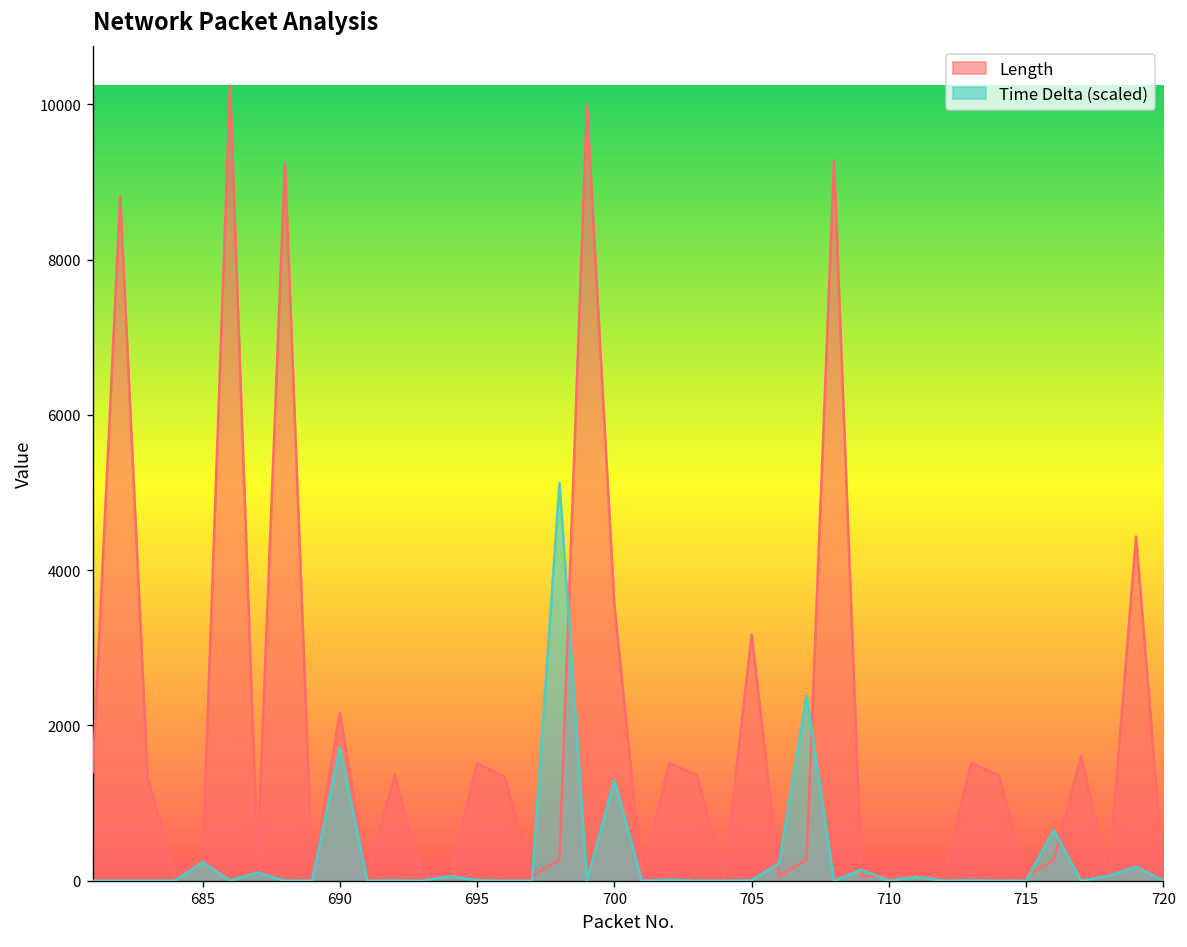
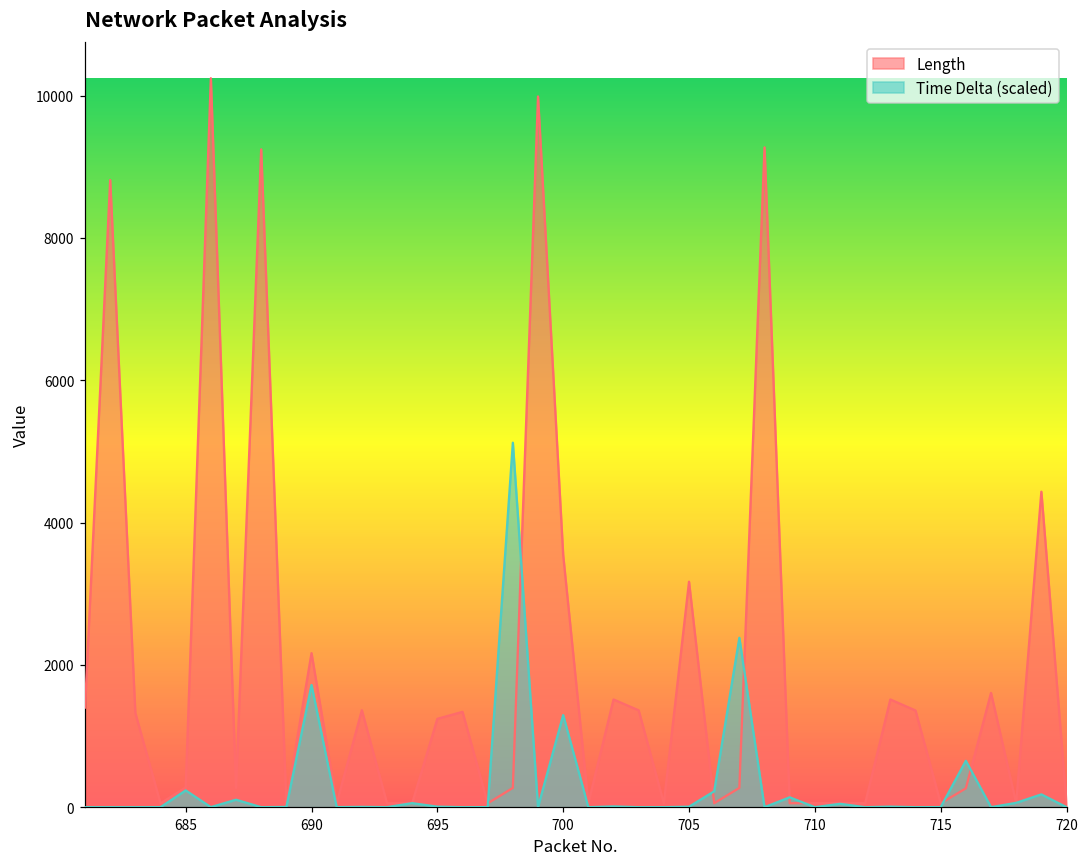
  {
    "Length": {
      "685": 300,
      "690": 2200,
-     "695": 1500,
+     "695": 1200,
      "700": 3500,
      "705": 3200,
      "710": 100,
      "715": 100,
      "720": 100
    },
    "Time Delta (scaled)": {
      "685": 200,
      "690": 1700,
      "695": 0,
      "700": 1300,
      "705": 0,
      "710": 0,
      "715": 0,
      "720": 0
    }
  }
